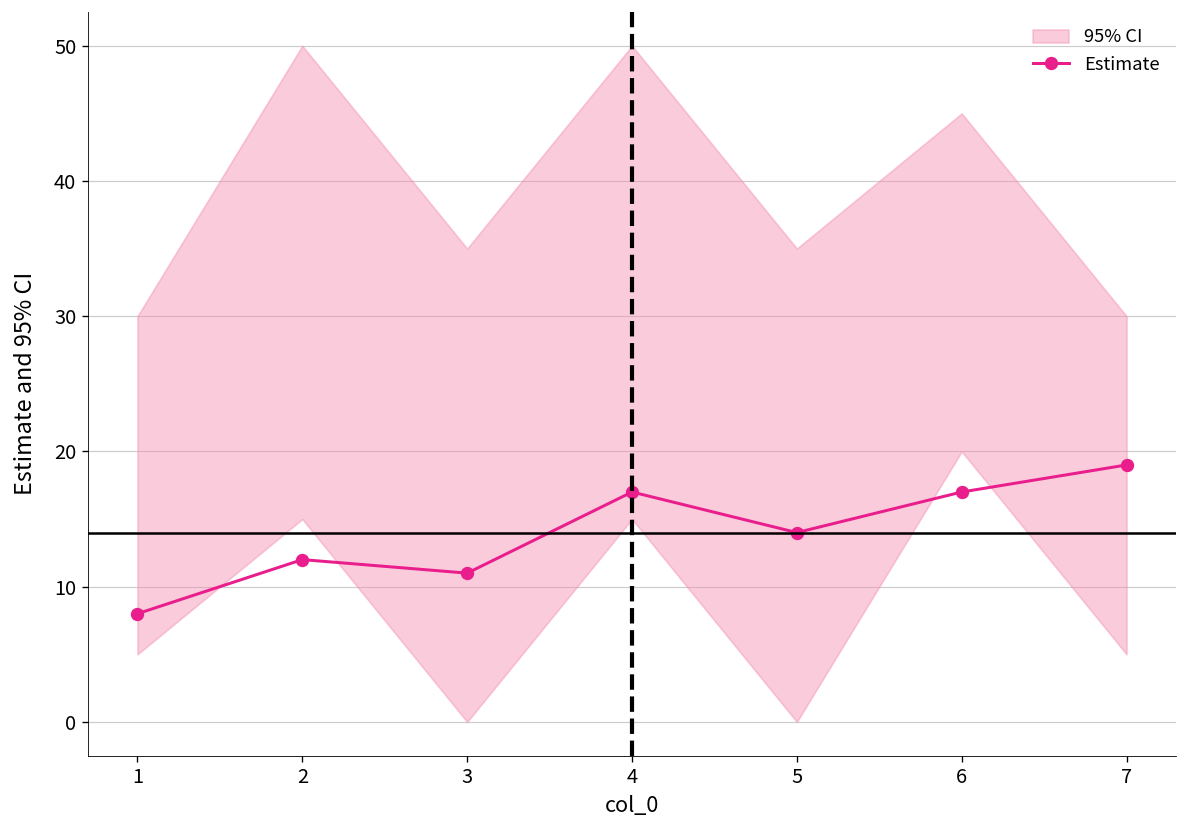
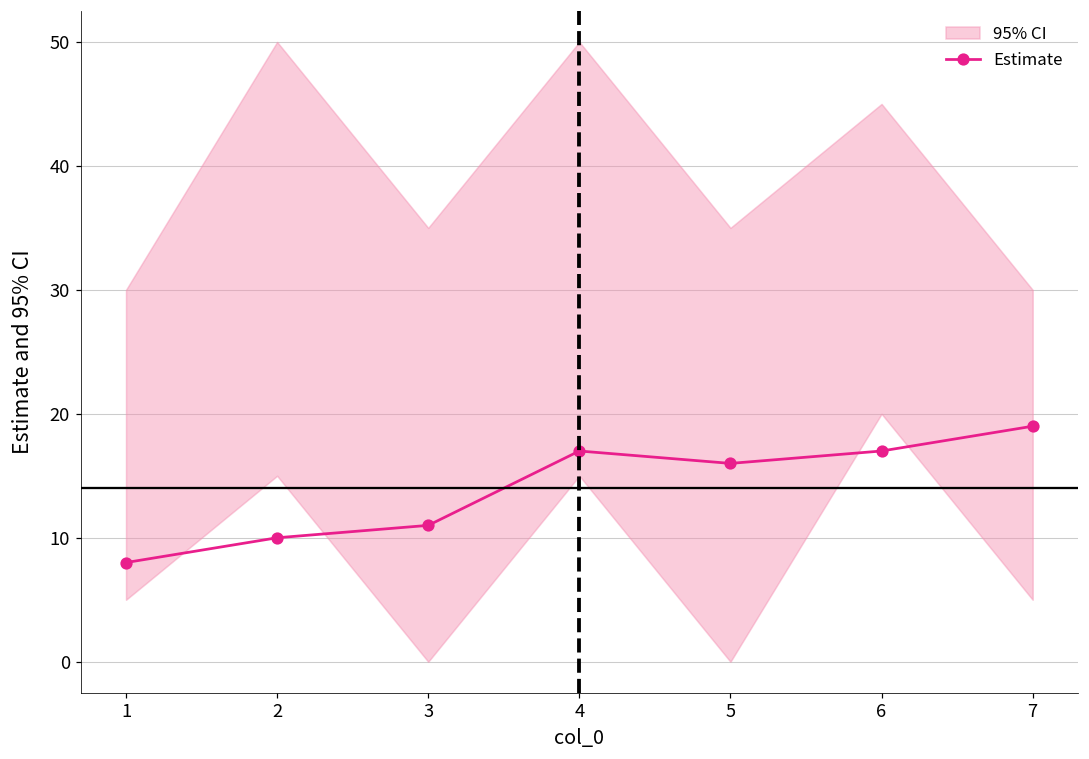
  {
    "Estimate": {
      "1": 8,
-     "2": 12,
+     "2": 10,
      "3": 11,
      "4": 17,
-     "5": 14,
+     "5": 16,
      "6": 17,
      "7": 19
    }
  }
